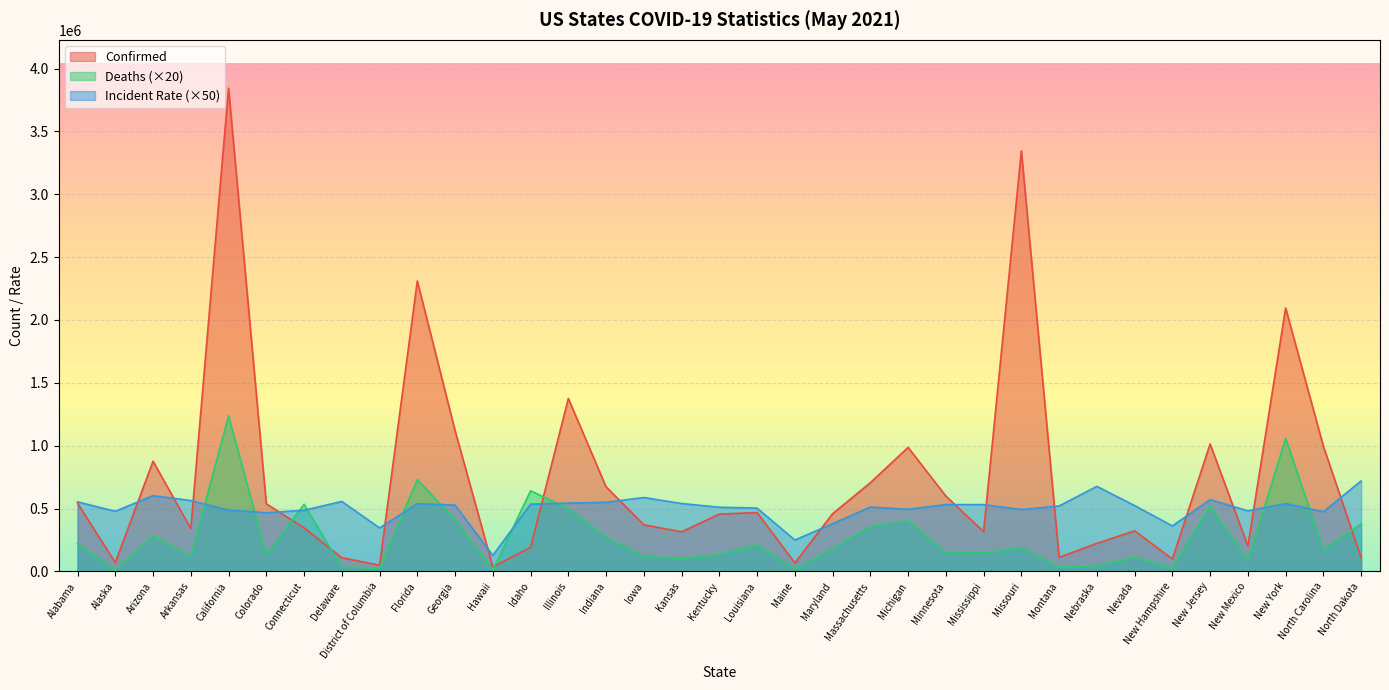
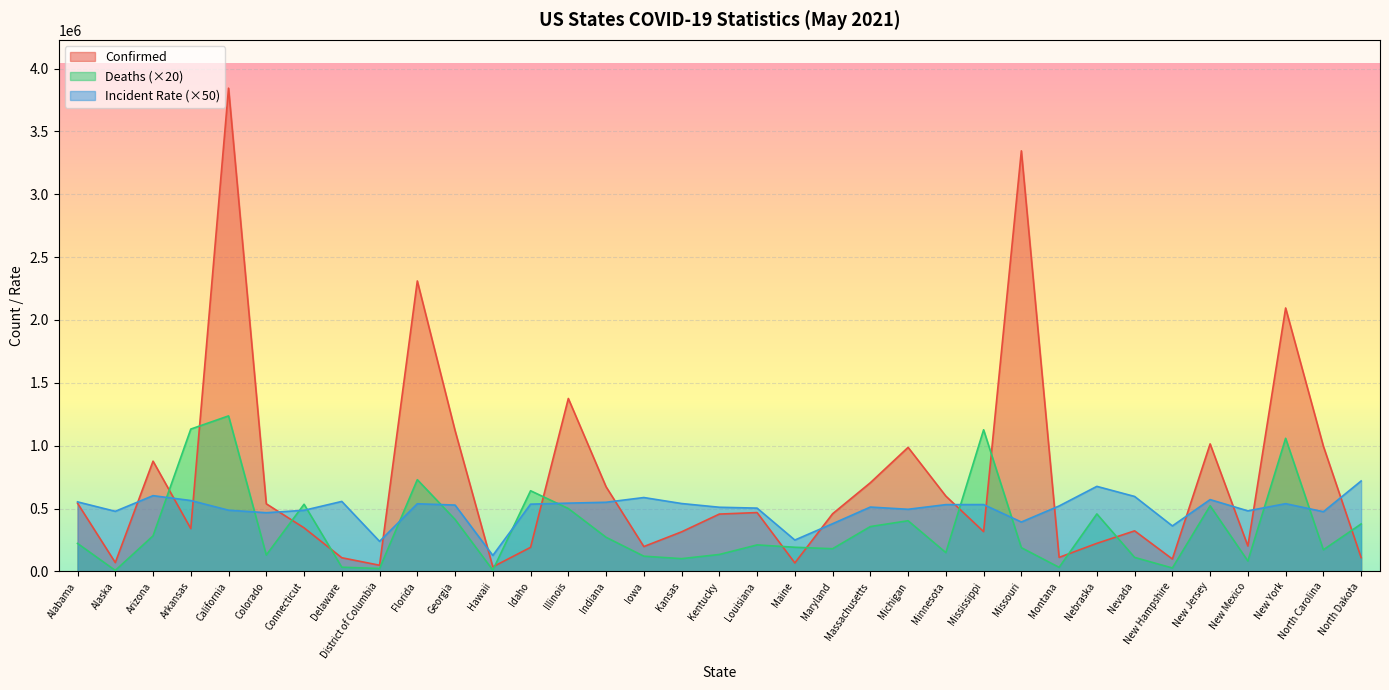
  {
    "Confirmed": {
      "Alaska": 70000,
      "Arizona": 880000,
      "Arkansas": 340000,
      "California": 3840000,
      "Colorado": 540000,
      "Connecticut": 350000,
      "Delaware": 110000,
      "District of Columbia": 50000,
      "Florida": 2310000,
      "Georgia": 1120000,
      "Hawaii": 40000,
      "Idaho": 190000,
      "Illinois": 1380000,
      "Indiana": 670000,
-     "Iowa": 370000,
+     "Iowa": 200000,
      "Kansas": 310000,
      "Kentucky": 460000,
      "Louisiana": 470000,
      "Maine": 70000,
      "Maryland": 460000,
      "Massachusetts": 710000,
      "Michigan": 990000,
      "Minnesota": 600000,
      "Mississippi": 320000,
      "Missouri": 3350000,
      "Montana": 110000,
      "Nebraska": 220000,
      "Nevada": 320000,
      "New Hampshire": 100000,
      "New Jersey": 1010000,
      "New Mexico": 200000,
      "New York": 2100000,
      "North Carolina": 1000000,
      "North Dakota": 110000
    },
    "Deaths (×20)": {
      "Alabama": 220000,
      "Alaska": 10000,
      "Arizona": 280000,
-     "Arkansas": 120000,
+     "Arkansas": 1130000,
      "California": 1240000,
      "Colorado": 130000,
      "Connecticut": 530000,
      "Delaware": 30000,
      "District of Columbia": 20000,
      "Florida": 730000,
      "Georgia": 410000,
      "Hawaii": 10000,
      "Idaho": 640000,
      "Illinois": 500000,
      "Indiana": 270000,
      "Iowa": 120000,
      "Kansas": 100000,
      "Kentucky": 130000,
      "Louisiana": 210000,
-     "Maine": 20000,
+     "Maine": 190000,
      "Maryland": 180000,
      "Massachusetts": 360000,
      "Michigan": 400000,
      "Minnesota": 150000,
-     "Mississippi": 150000,
+     "Mississippi": 1130000,
      "Missouri": 190000,
      "Montana": 30000,
-     "Nebraska": 40000,
+     "Nebraska": 460000,
      "Nevada": 110000,
      "New Hampshire": 30000,
      "New Jersey": 520000,
      "New Mexico": 80000,
      "New York": 1060000,
      "North Carolina": 170000,
      "North Dakota": 380000
    },
    "Incident Rate (×50)": {
      "Alaska": 480000,
      "Arizona": 600000,
      "Arkansas": 560000,
      "California": 490000,
      "Colorado": 470000,
      "Connecticut": 490000,
      "Delaware": 560000,
-     "District of Columbia": 350000,
+     "District of Columbia": 240000,
      "Florida": 540000,
      "Georgia": 530000,
      "Hawaii": 130000,
      "Idaho": 530000,
      "Illinois": 540000,
      "Indiana": 550000,
      "Iowa": 590000,
      "Kansas": 540000,
      "Kentucky": 510000,
      "Louisiana": 500000,
      "Maine": 250000,
      "Maryland": 380000,
      "Massachusetts": 510000,
      "Michigan": 490000,
      "Minnesota": 530000,
      "Mississippi": 530000,
-     "Missouri": 490000,
+     "Missouri": 390000,
      "Montana": 520000,
      "Nebraska": 680000,
-     "Nevada": 520000,
+     "Nevada": 600000,
      "New Hampshire": 360000,
      "New Jersey": 570000,
      "New Mexico": 480000,
      "New York": 540000,
      "North Carolina": 470000,
      "North Dakota": 720000
    }
  }
